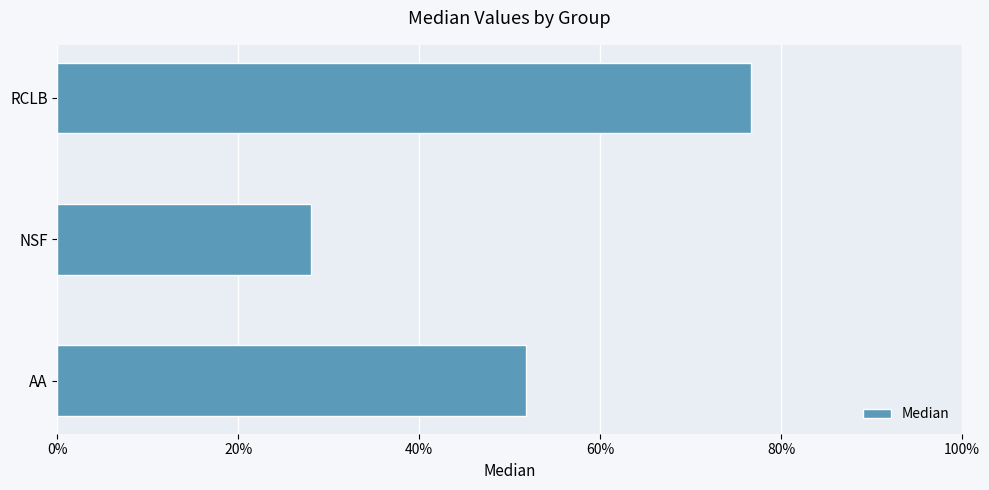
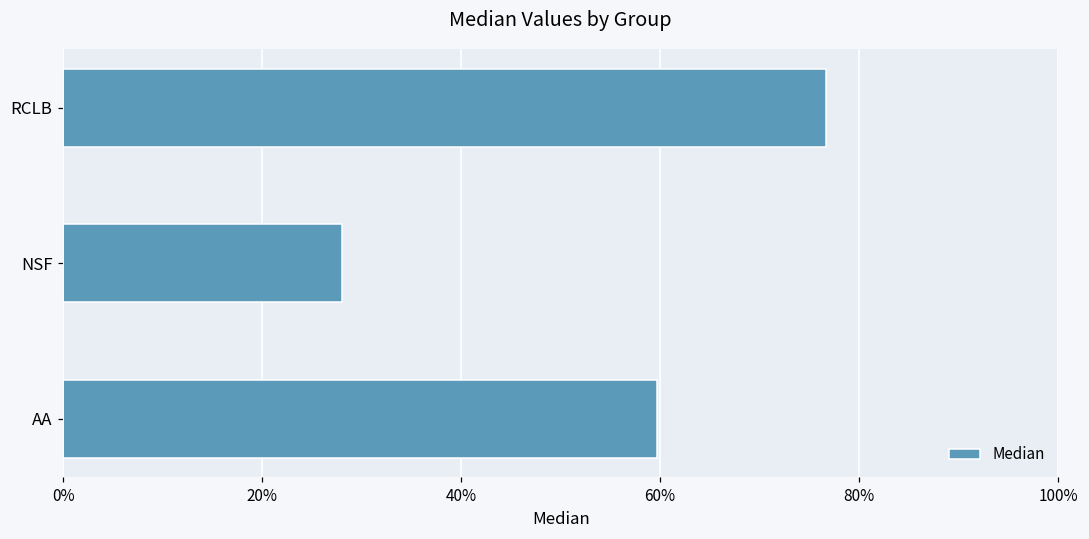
  {
    "RCLB": "77%",
    "NSF": "28%",
-   "AA": "52%"
+   "AA": "60%"
  }
